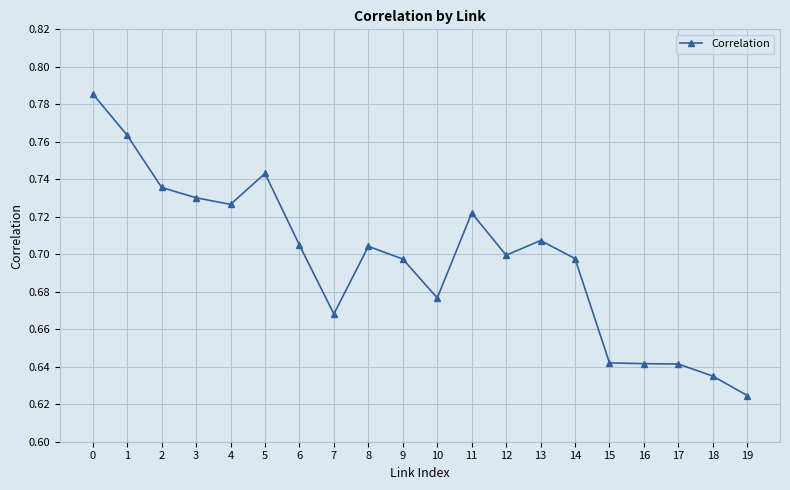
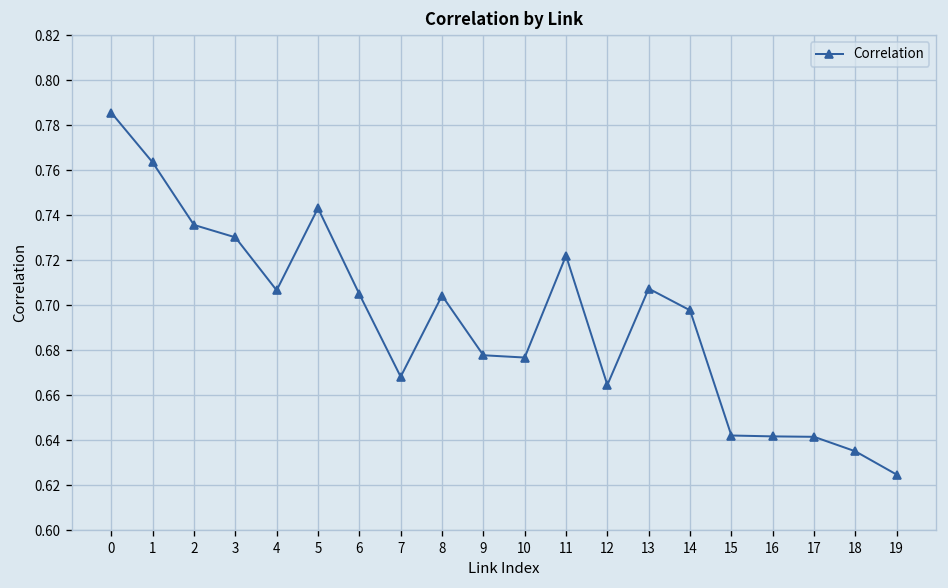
  {
    "0": 0.786,
    "1": 0.763,
    "2": 0.736,
    "3": 0.730,
-   "4": 0.727,
+   "4": 0.707,
    "5": 0.743,
    "6": 0.705,
    "7": 0.668,
    "8": 0.704,
-   "9": 0.697,
+   "9": 0.678,
    "10": 0.677,
    "11": 0.722,
-   "12": 0.700,
+   "12": 0.665,
    "13": 0.707,
    "14": 0.698,
    "15": 0.642,
    "16": 0.642,
    "17": 0.641,
    "18": 0.635,
    "19": 0.625
  }
